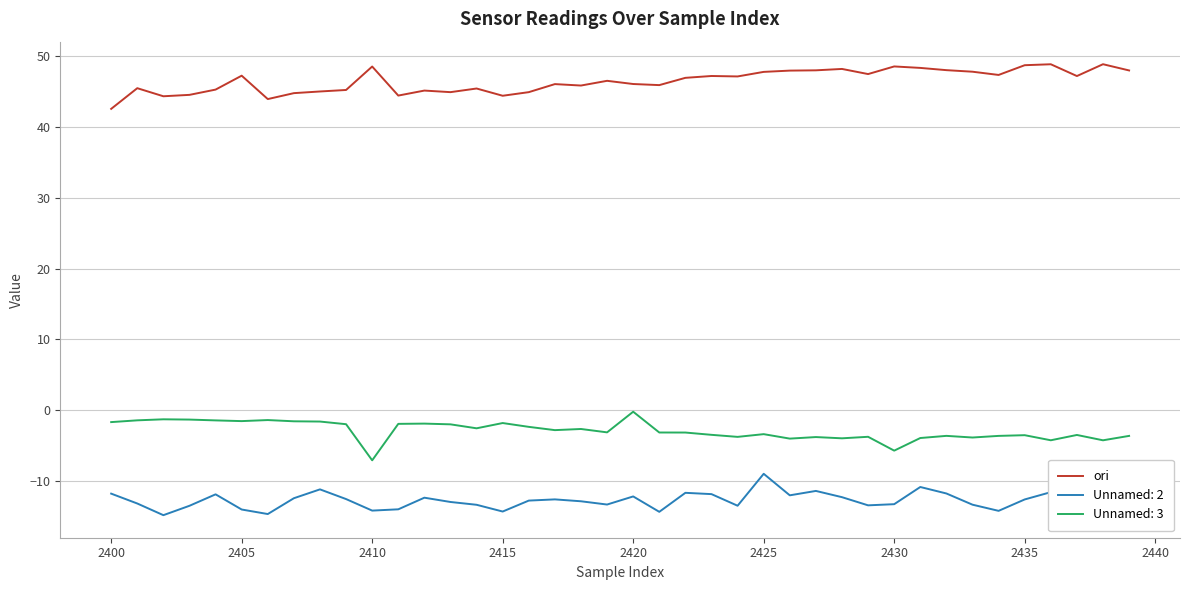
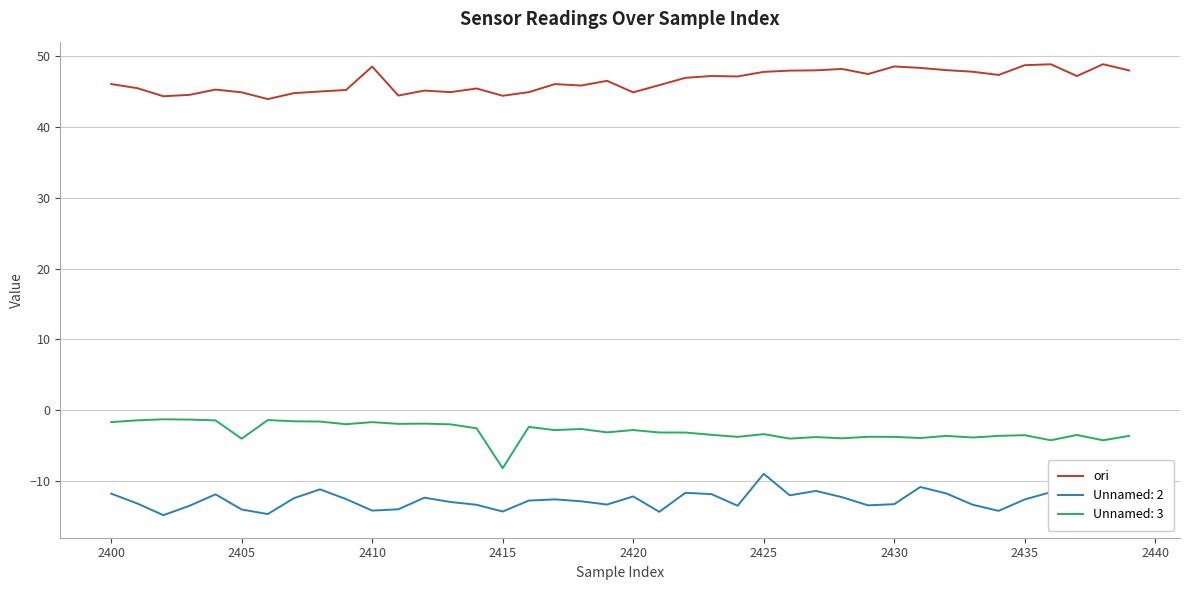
  {
    "ori": {
-     "2400": 43,
-     "2405": 47,
+     "2400": 46,
+     "2405": 45,
      "2410": 48,
      "2415": 44,
-     "2420": 46,
+     "2420": 45,
      "2425": 48,
      "2430": 49,
      "2435": 49
    },
    "Unnamed: 2": {
      "2400": -12,
      "2405": -14,
      "2410": -14,
      "2415": -14,
      "2420": -12,
      "2425": -9,
      "2430": -13,
      "2435": -13
    },
    "Unnamed: 3": {
      "2400": -2,
-     "2405": -2,
-     "2410": -7,
-     "2415": -2,
-     "2420": 0,
+     "2405": -4,
+     "2410": -2,
+     "2415": -8,
+     "2420": -3,
      "2425": -3,
-     "2430": -6,
+     "2430": -4,
      "2435": -4
    }
  }
